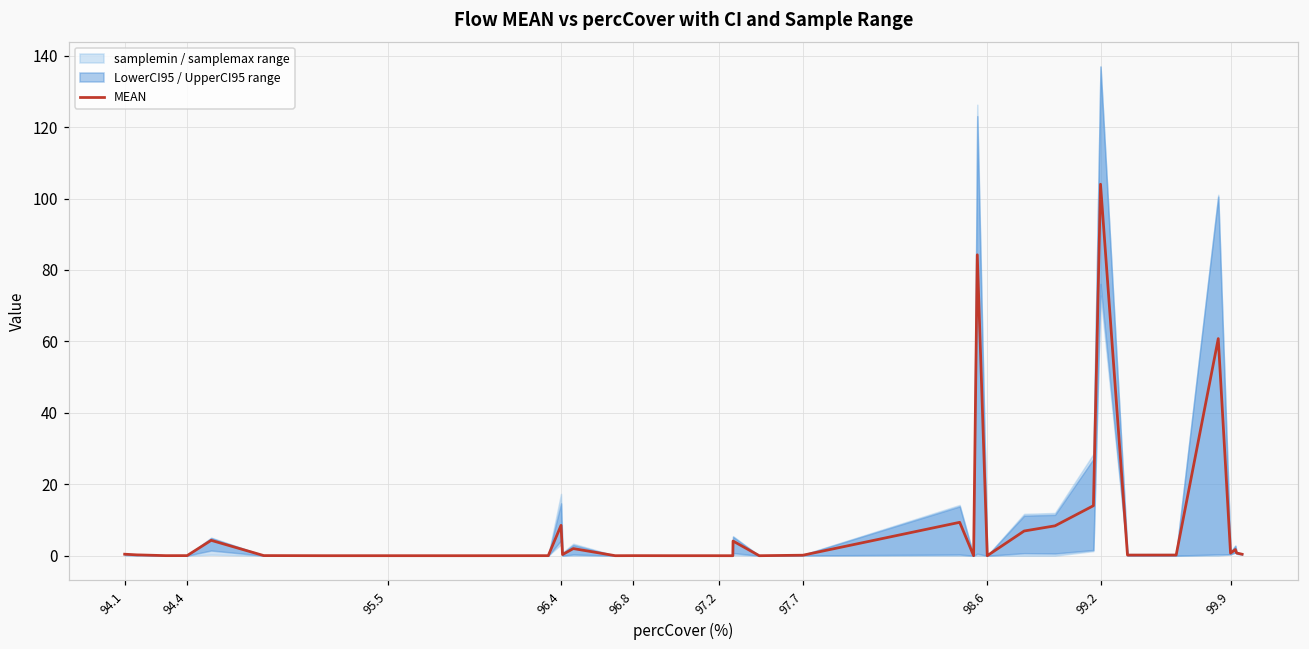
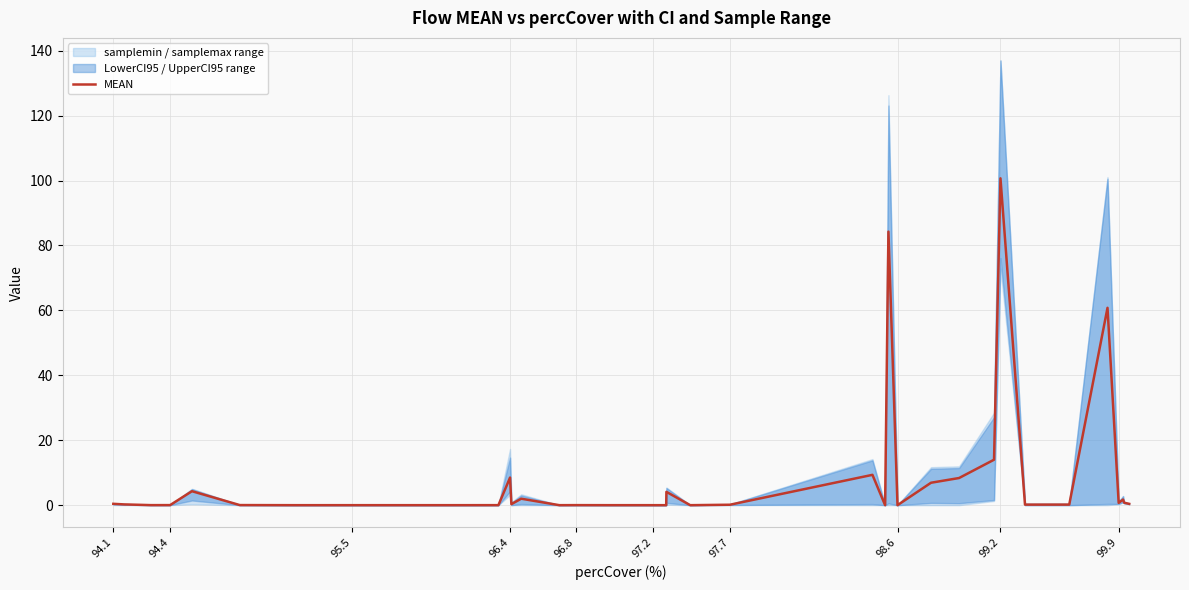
  {
    "MEAN": {
      "96.4": 9,
-     "99.2": 104
+     "99.2": 101
    }
  }
